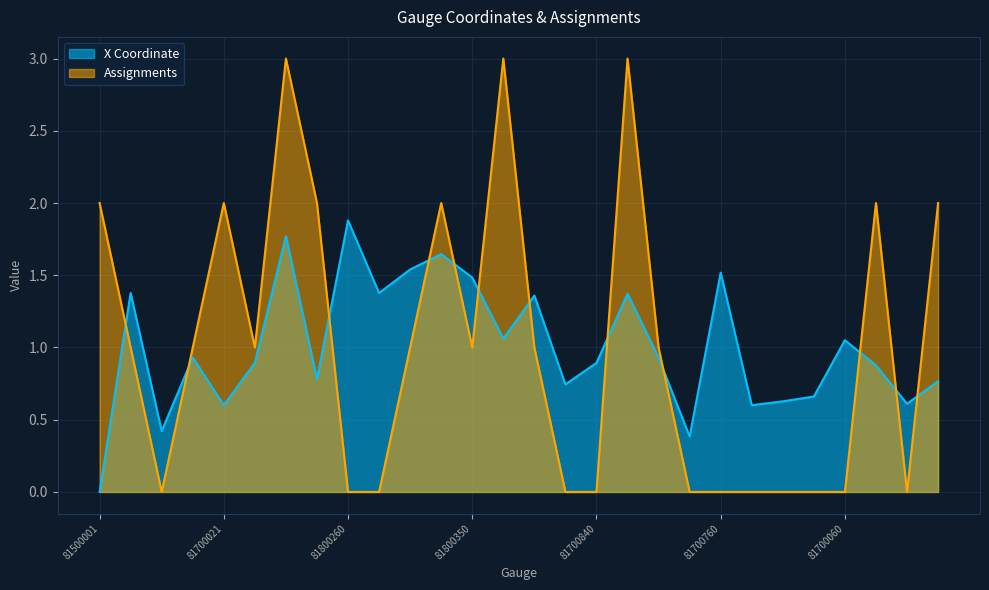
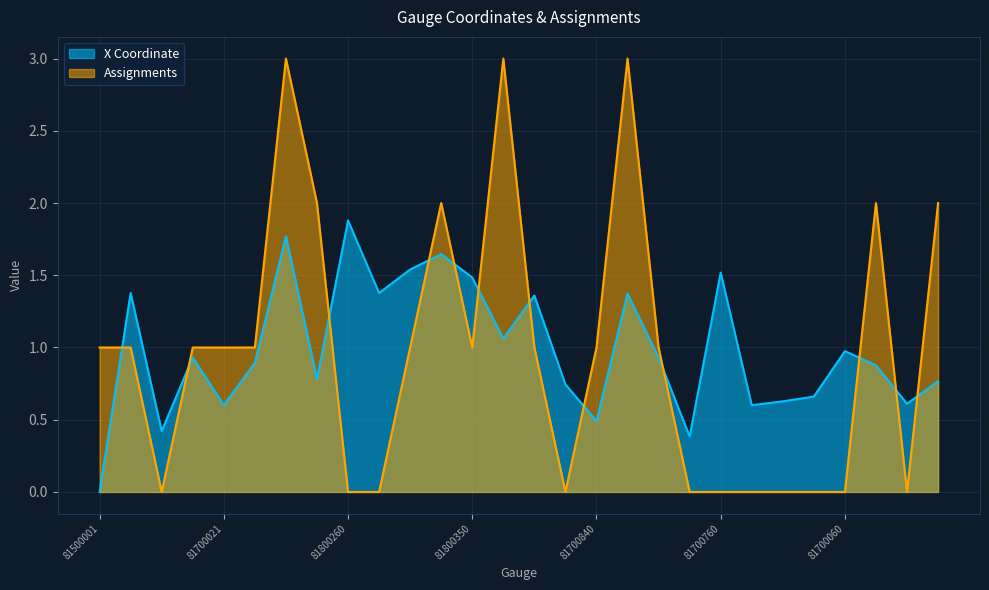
  {
    "X Coordinate": {
      "81500001": 0.00,
      "81700021": 0.60,
      "81800260": 1.88,
      "81800350": 1.48,
-     "81700840": 0.89,
+     "81700840": 0.49,
      "81700760": 1.52,
-     "81700060": 1.05
+     "81700060": 0.97
    },
    "Assignments": {
-     "81500001": 2,
-     "81700021": 2,
+     "81500001": 1,
+     "81700021": 1,
      "81800260": 0,
      "81800350": 1,
-     "81700840": 0,
+     "81700840": 1,
      "81700760": 0,
      "81700060": 0
    }
  }
